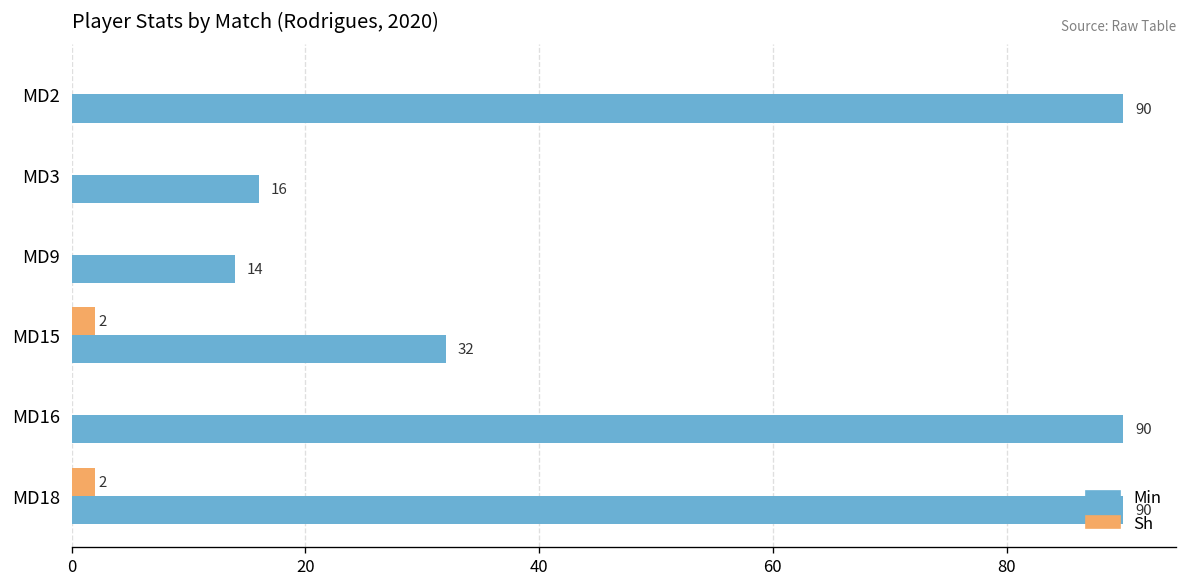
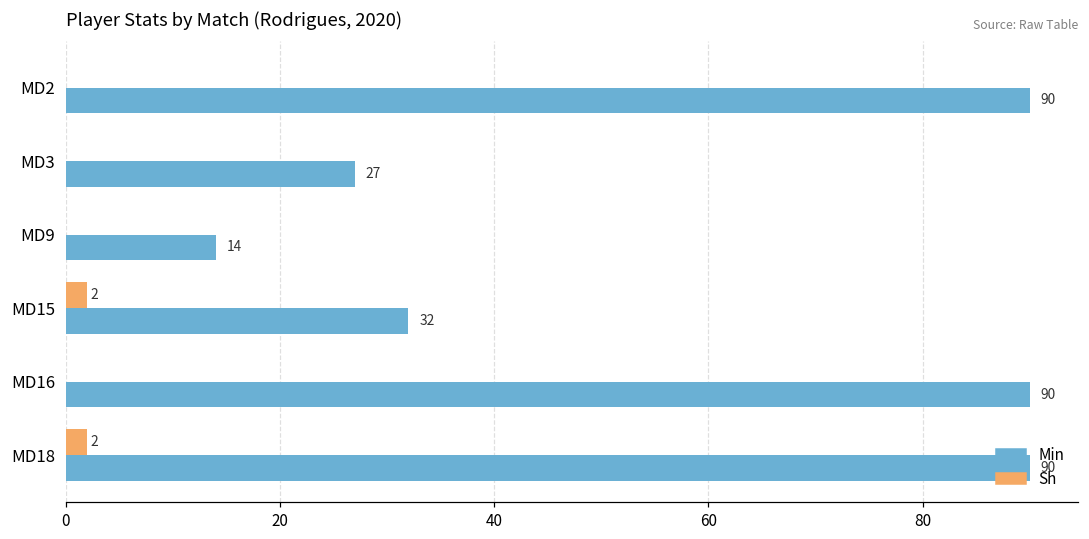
  {
    "Min": {
      "MD2": 90,
-     "MD3": 16,
+     "MD3": 27,
      "MD9": 14,
      "MD15": 32,
      "MD16": 90,
      "MD18": 90
    },
    "Sh": {
      "MD15": 2,
      "MD18": 2
    }
  }
